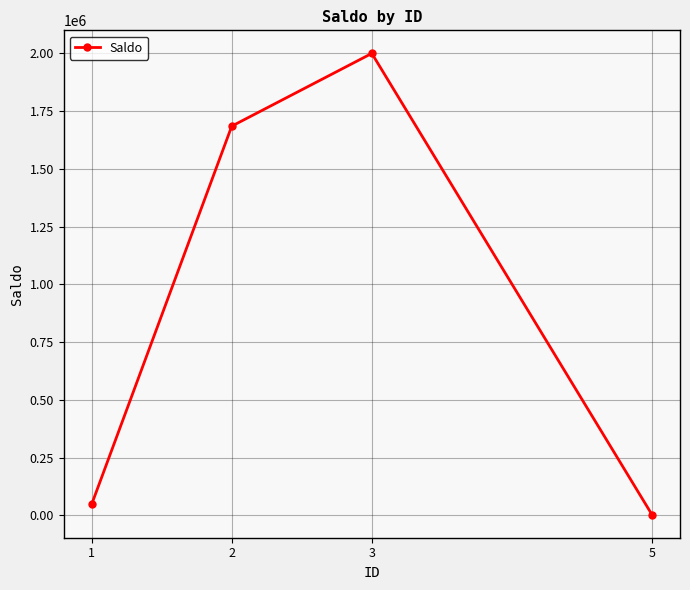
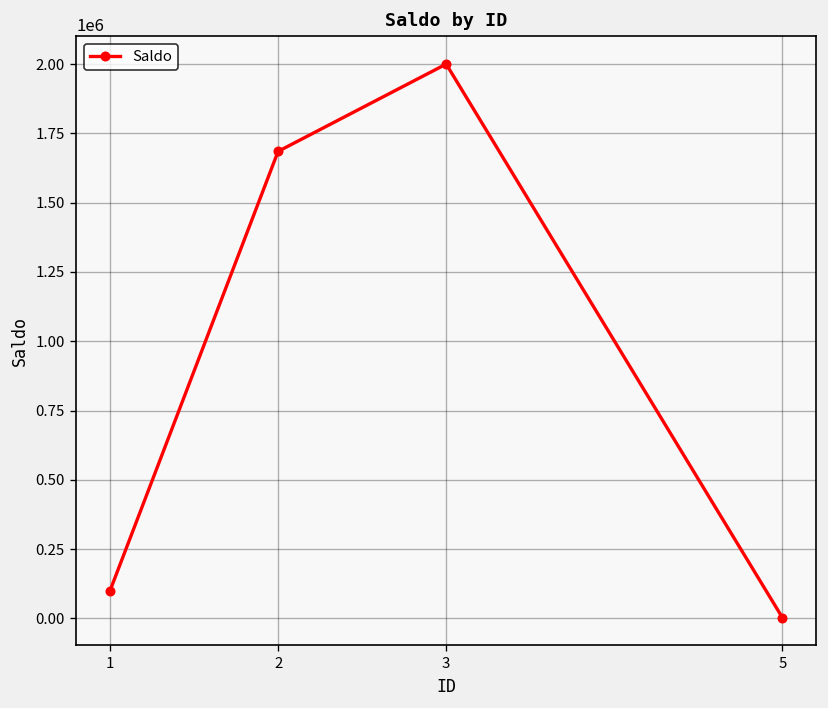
  {
-   "1": 50000,
+   "1": 100000,
    "2": 1690000,
    "3": 2000000,
    "5": 0
  }
